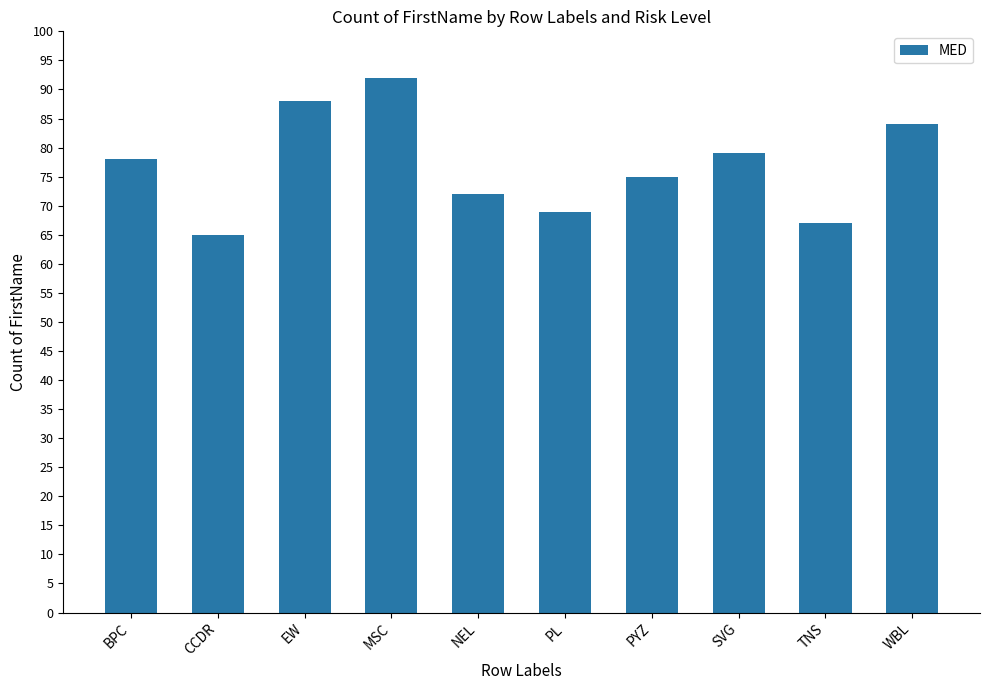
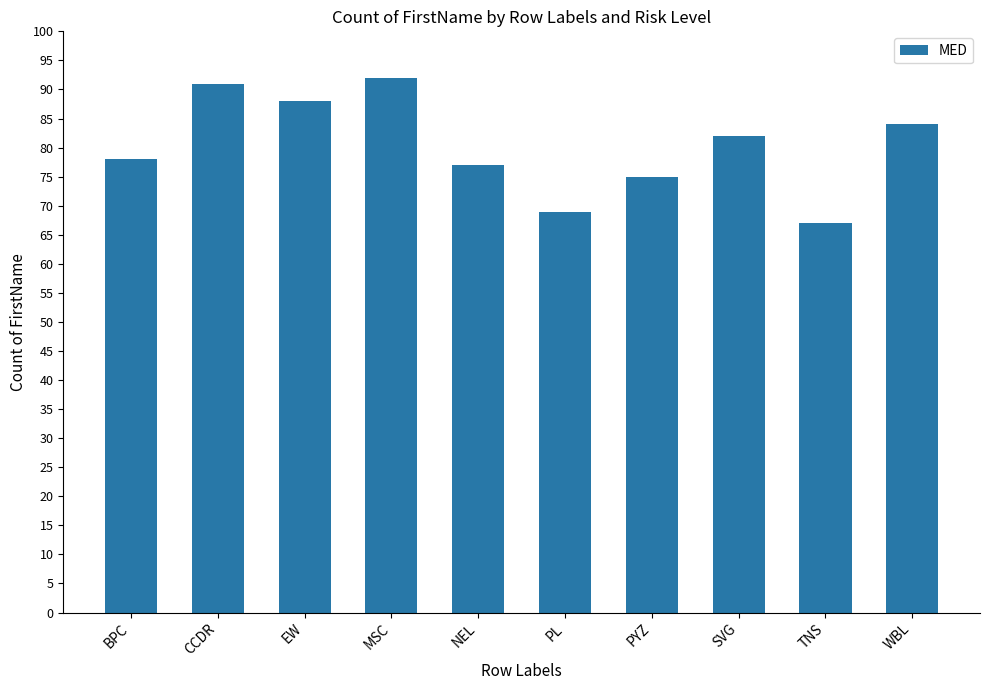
  {
    "BPC": 78,
-   "CCDR": 65,
+   "CCDR": 91,
    "EW": 88,
    "MSC": 92,
-   "NEL": 72,
+   "NEL": 77,
    "PL": 69,
    "PYZ": 75,
-   "SVG": 79,
+   "SVG": 82,
    "TNS": 67,
    "WBL": 84
  }
